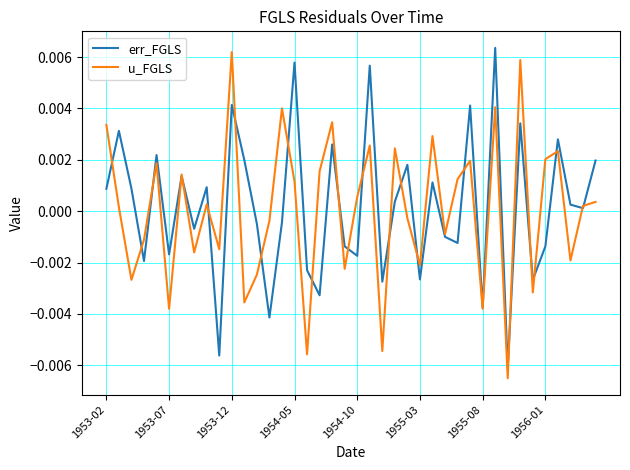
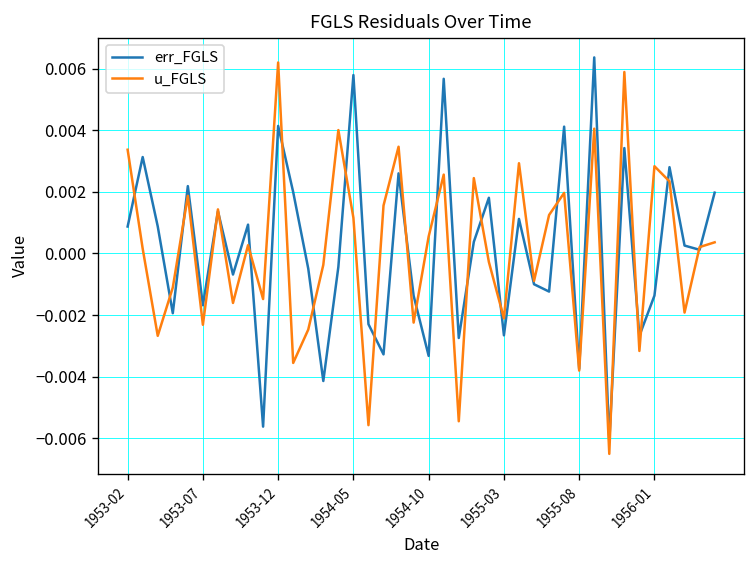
  {
    "err_FGLS": {
      "1953-02": 0.0009,
      "1953-07": -0.0017,
      "1953-12": 0.0041,
      "1954-05": 0.0058,
-     "1954-10": -0.0017,
+     "1954-10": -0.0033,
      "1955-03": -0.0027,
      "1956-01": -0.0014
    },
    "u_FGLS": {
      "1953-02": 0.0034,
-     "1953-07": -0.0038,
+     "1953-07": -0.0023,
      "1953-12": 0.0062,
      "1954-05": 0.0012,
      "1954-10": 0.0005,
      "1955-03": -0.0021,
-     "1956-01": 0.0020
+     "1956-01": 0.0028
    }
  }
